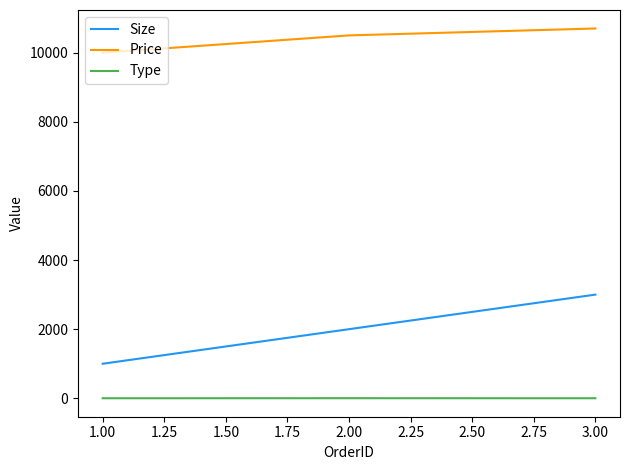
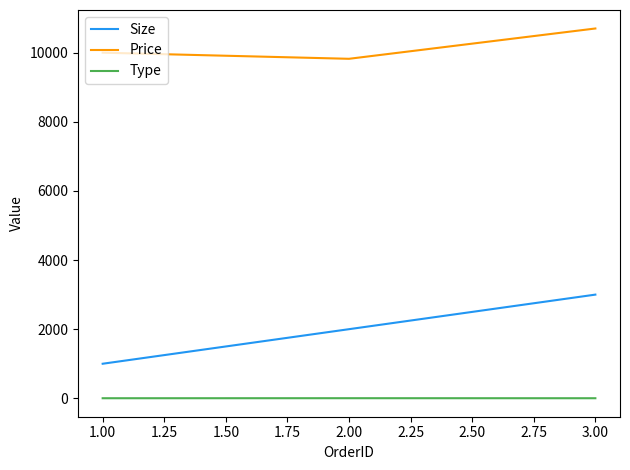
  {
    "Size": {
      "1.00": 1000,
      "2.00": 2000,
      "3.00": 3000
    },
    "Price": {
-     "2.00": 10500,
+     "2.00": 9800,
      "3.00": 10700
    },
    "Type": {
      "1.00": 0,
      "2.00": 0,
      "3.00": 0
    }
  }
